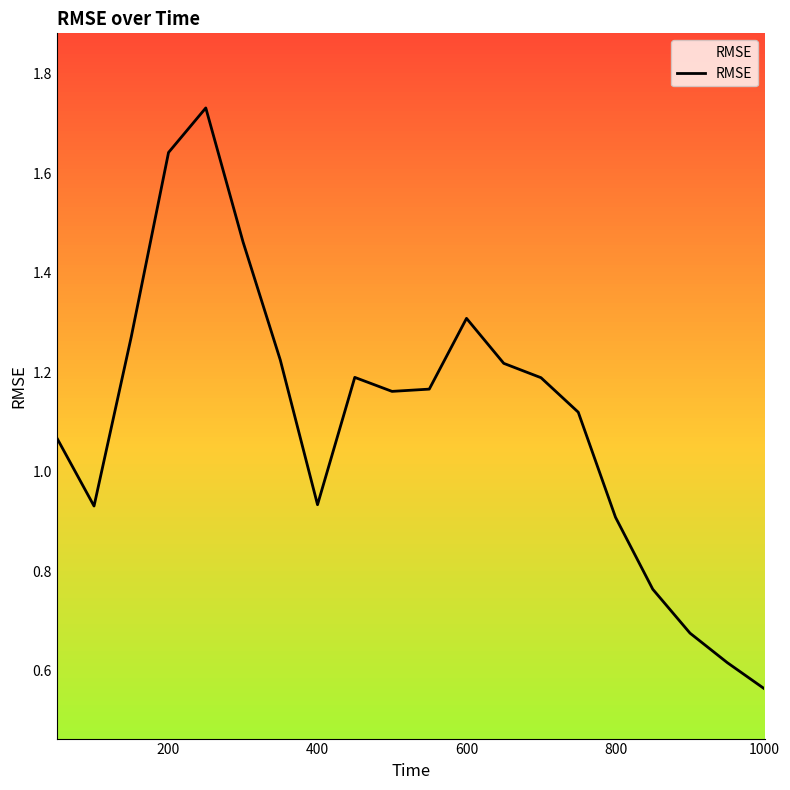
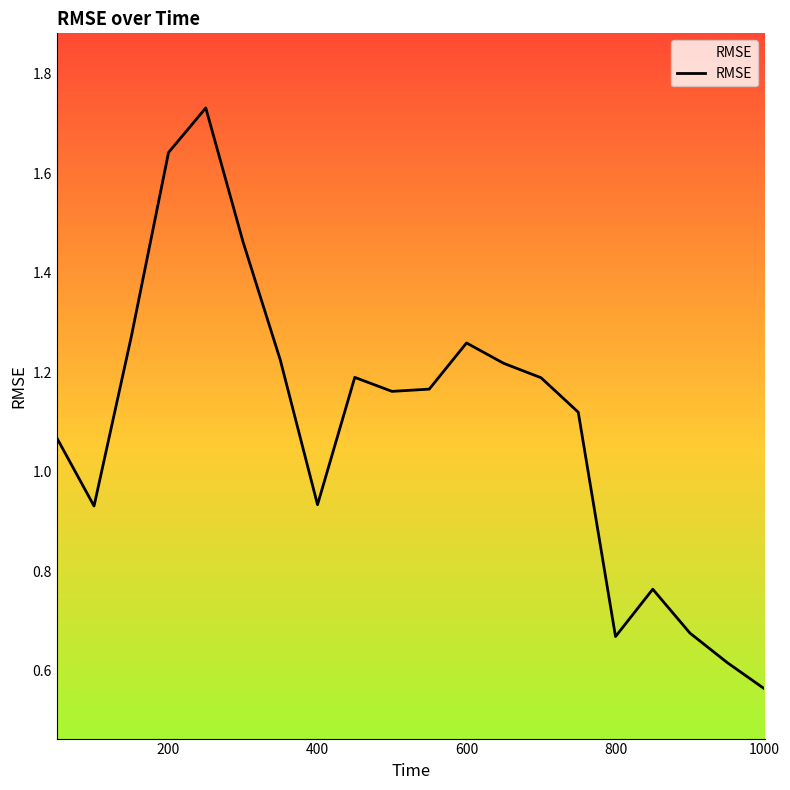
  {
    "200": 1.64,
    "400": 0.93,
-   "600": 1.31,
-   "800": 0.91,
+   "600": 1.26,
+   "800": 0.67,
    "1000": 0.56
  }
